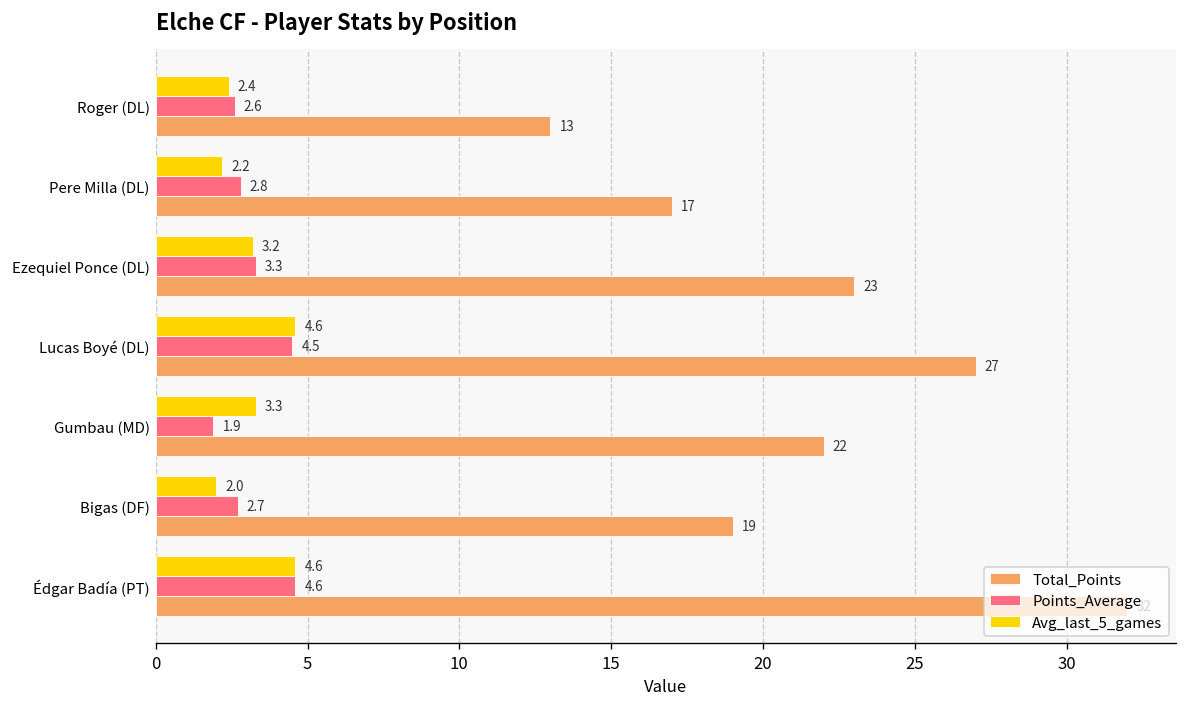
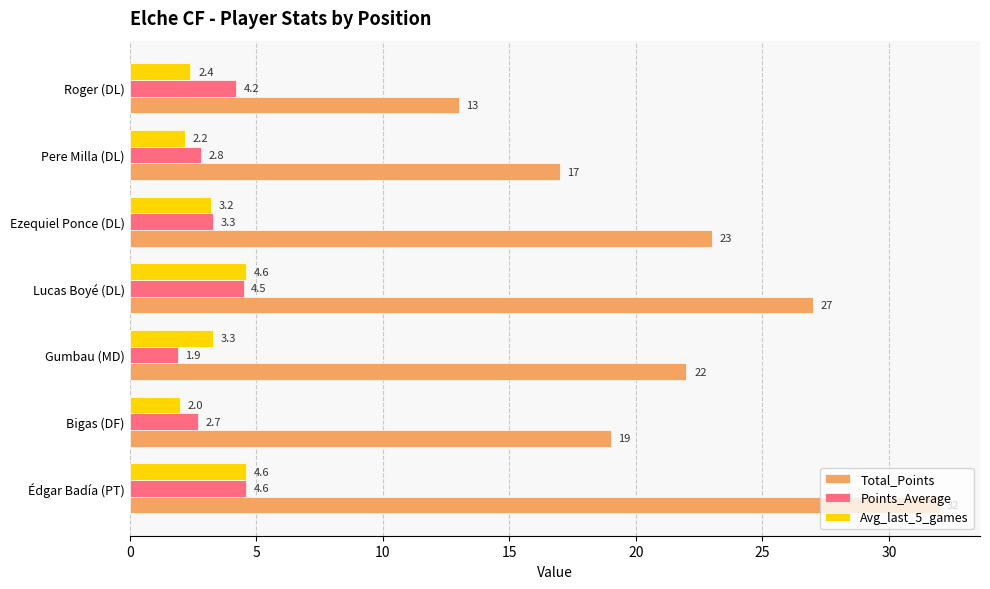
  {
    "Total_Points": {
      "Roger (DL)": 13,
      "Pere Milla (DL)": 17,
      "Ezequiel Ponce (DL)": 23,
      "Lucas Boyé (DL)": 27,
      "Gumbau (MD)": 22,
      "Bigas (DF)": 19
    },
    "Points_Average": {
-     "Roger (DL)": 2.6,
+     "Roger (DL)": 4.2,
      "Pere Milla (DL)": 2.8,
      "Ezequiel Ponce (DL)": 3.3,
      "Lucas Boyé (DL)": 4.5,
      "Gumbau (MD)": 1.9,
      "Bigas (DF)": 2.7,
      "Édgar Badía (PT)": 4.6
    },
    "Avg_last_5_games": {
      "Roger (DL)": 2.4,
      "Pere Milla (DL)": 2.2,
      "Ezequiel Ponce (DL)": 3.2,
      "Lucas Boyé (DL)": 4.6,
      "Gumbau (MD)": 3.3,
      "Bigas (DF)": 2.0,
      "Édgar Badía (PT)": 4.6
    }
  }
